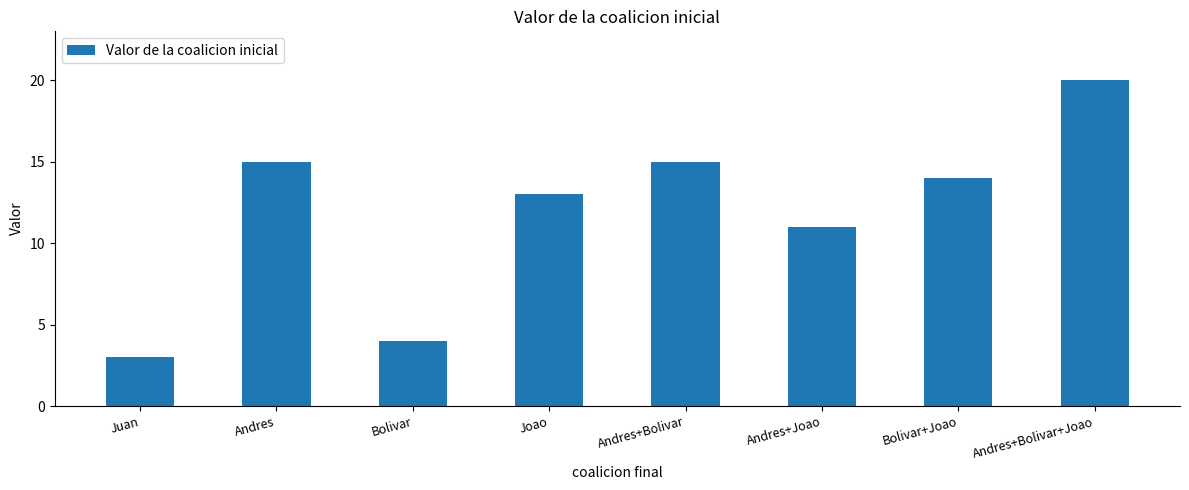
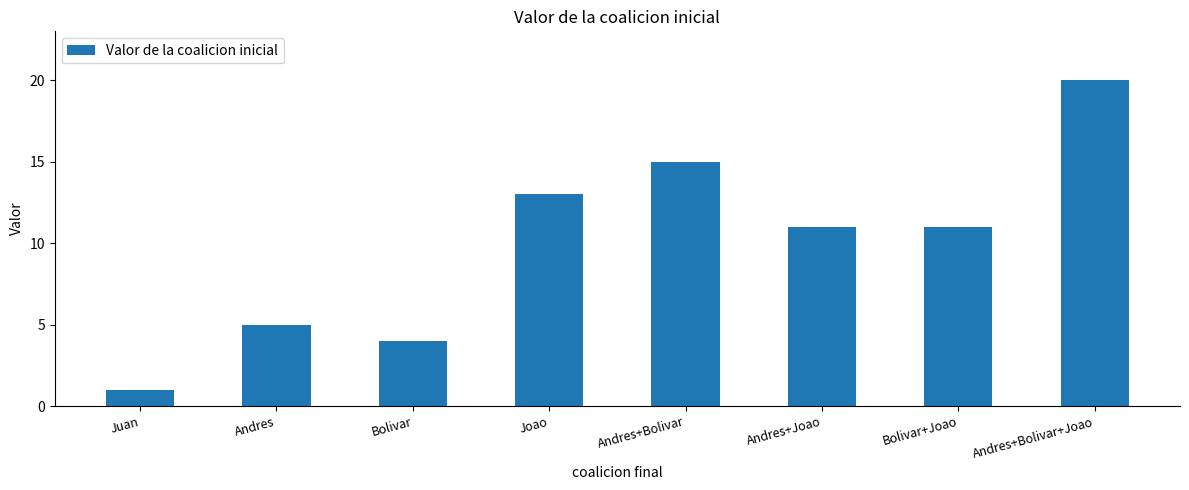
  {
-   "Juan": 3,
-   "Andres": 15,
+   "Juan": 1,
+   "Andres": 5,
    "Bolivar": 4,
    "Joao": 13,
    "Andres+Bolivar": 15,
    "Andres+Joao": 11,
-   "Bolivar+Joao": 14,
+   "Bolivar+Joao": 11,
    "Andres+Bolivar+Joao": 20
  }
